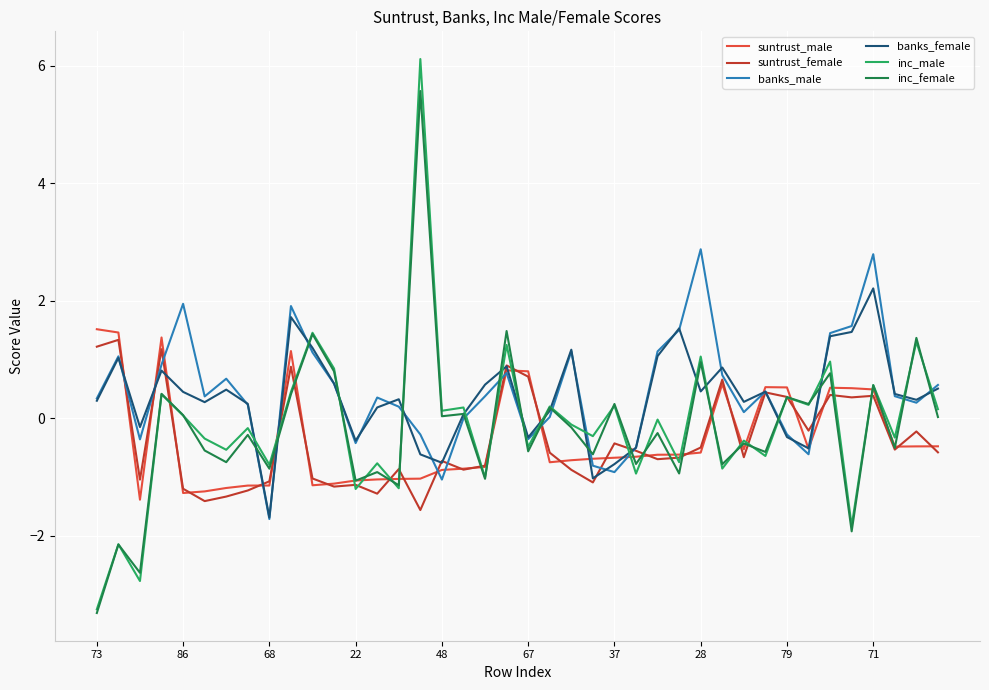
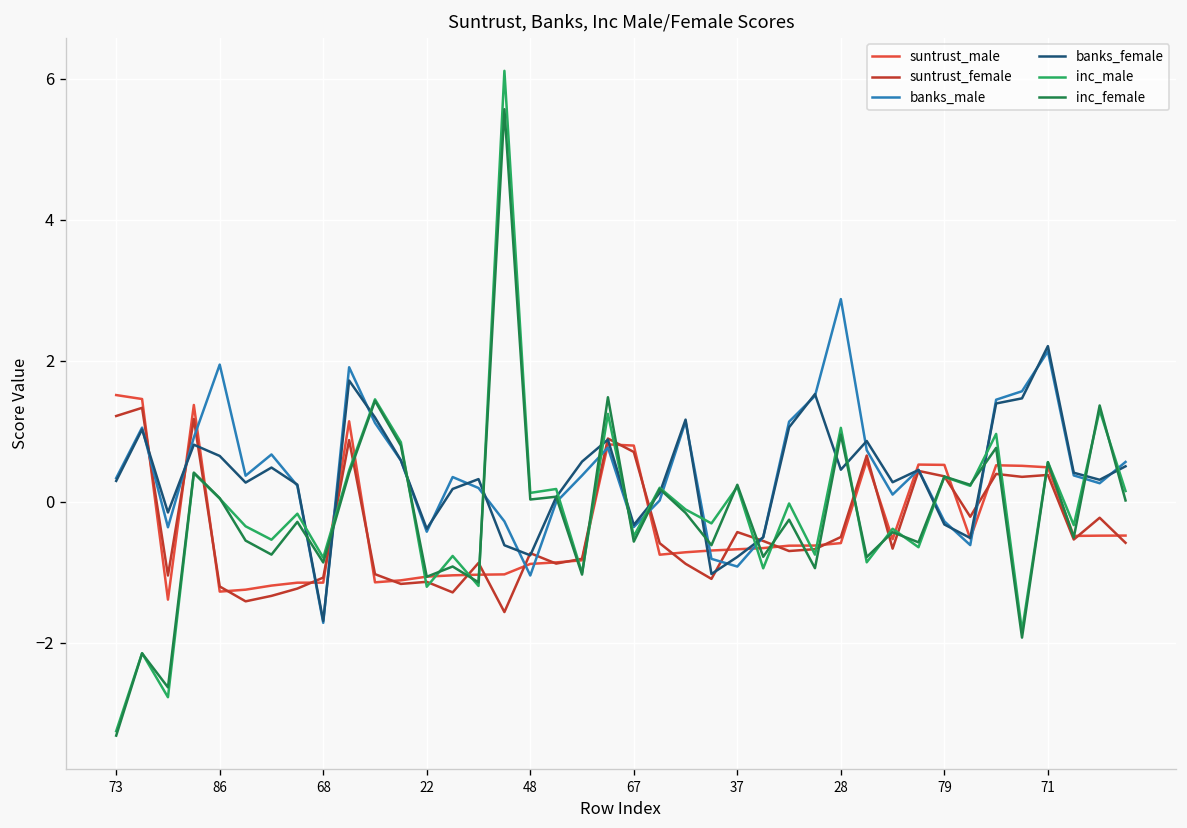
  {
    "banks_male": {
      "86": 1.9,
      "48": -1.0,
      "28": 2.9,
      "79": -0.3,
-     "71": 2.8
+     "71": 2.1
    },
    "banks_female": {
-     "86": 0.4,
+     "86": 0.7,
      "28": 0.5,
      "79": -0.3,
      "71": 2.2
    }
  }
